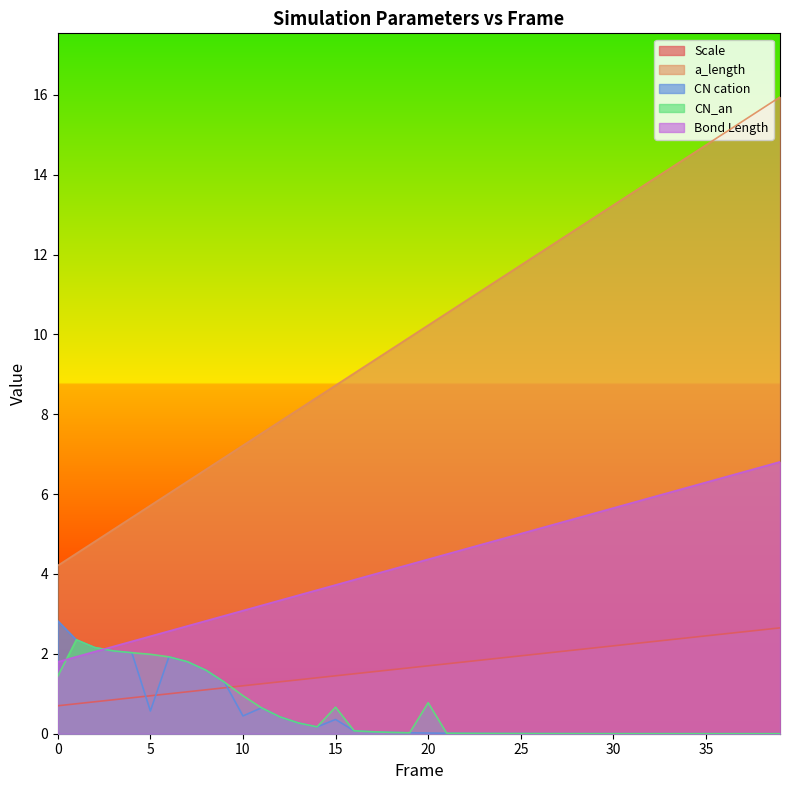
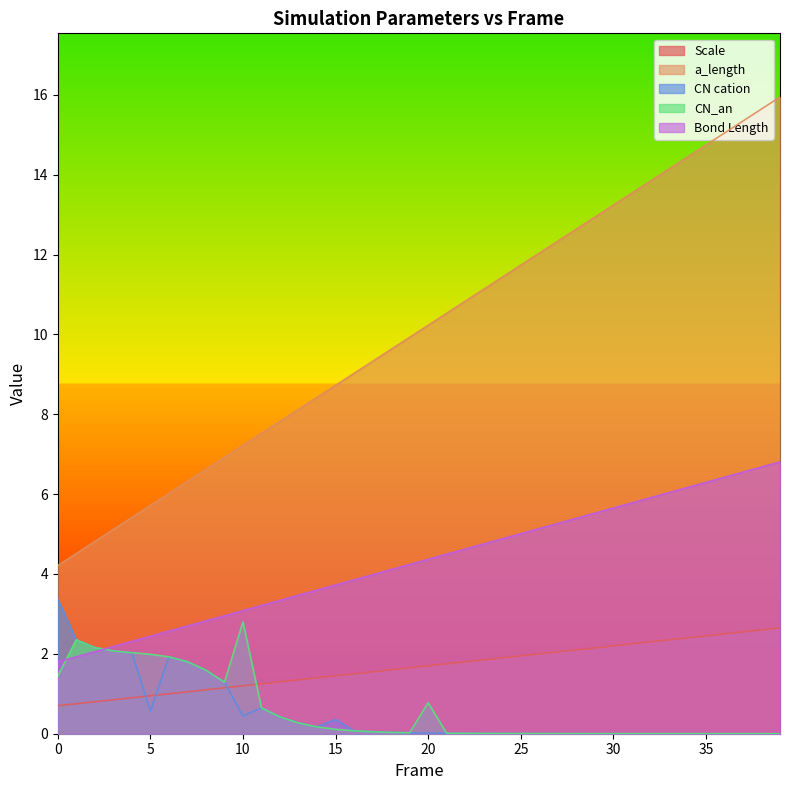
  {
    "CN cation": {
-     "0": 2.8,
+     "0": 3.4,
      "5": 0.6,
      "10": 0.4,
      "15": 0.4,
      "20": 0.0
    },
    "CN_an": {
      "0": 1.4,
      "5": 2.0,
-     "10": 1.0,
-     "15": 0.7,
+     "10": 2.8,
+     "15": 0.1,
      "20": 0.8
    },
    "Bond Length": {
      "0": 1.8,
      "5": 2.4,
      "10": 3.1,
      "15": 3.7,
      "20": 4.4,
      "25": 5.0,
      "30": 5.7,
      "35": 6.3
    }
  }
